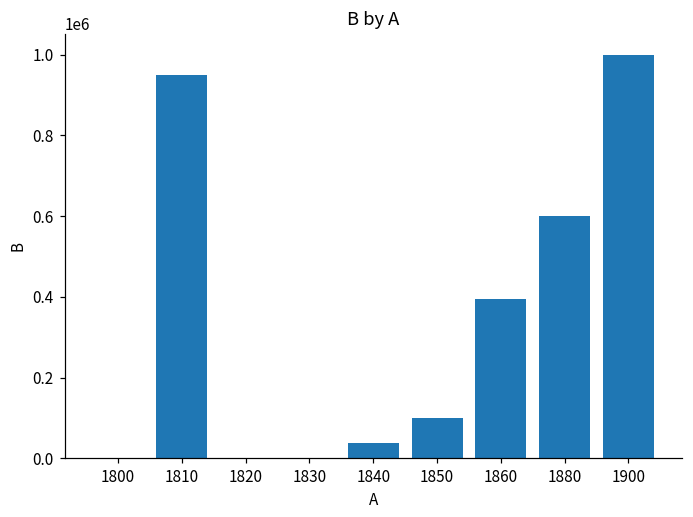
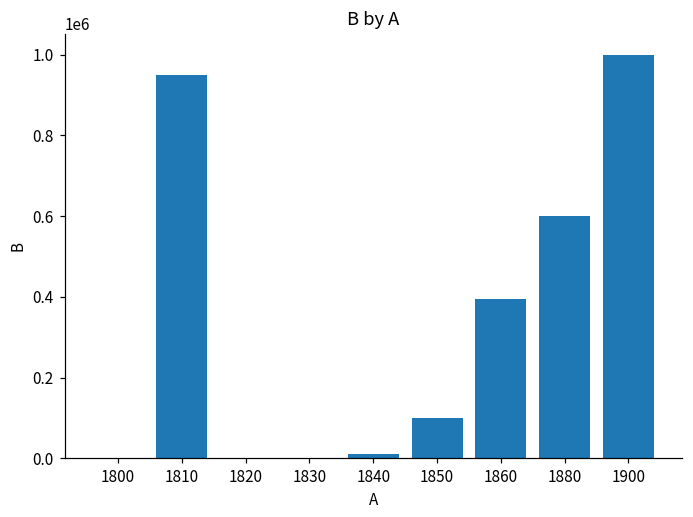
  {
    "1810": 950000,
-   "1840": 40000,
+   "1840": 10000,
    "1850": 100000,
    "1860": 390000,
    "1880": 600000,
    "1900": 1000000
  }
